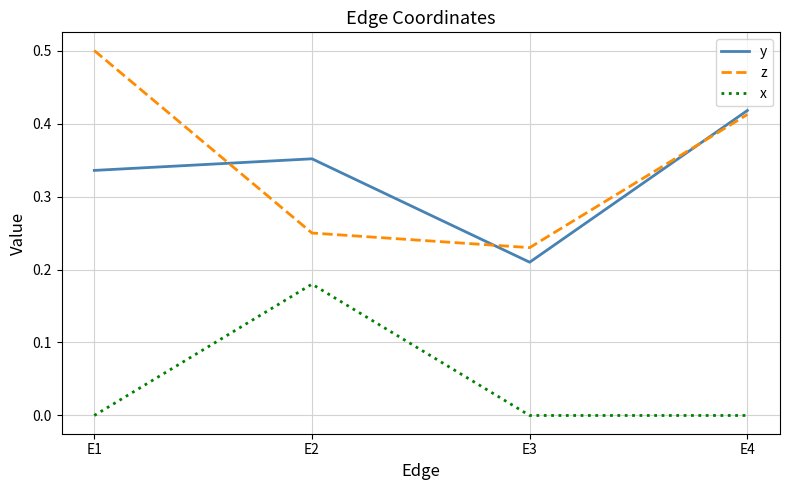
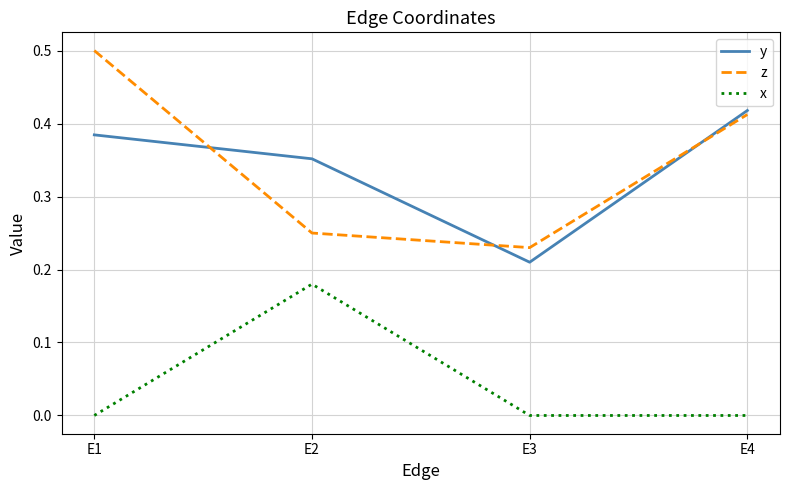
  {
    "y": {
-     "E1": 0.34,
+     "E1": 0.38,
      "E2": 0.35,
      "E3": 0.21,
      "E4": 0.42
    },
    "z": {
      "E1": 0.50,
      "E2": 0.25,
      "E3": 0.23,
      "E4": 0.41
    },
    "x": {
      "E1": 0.00,
      "E2": 0.18,
      "E3": 0.00,
      "E4": 0.00
    }
  }
